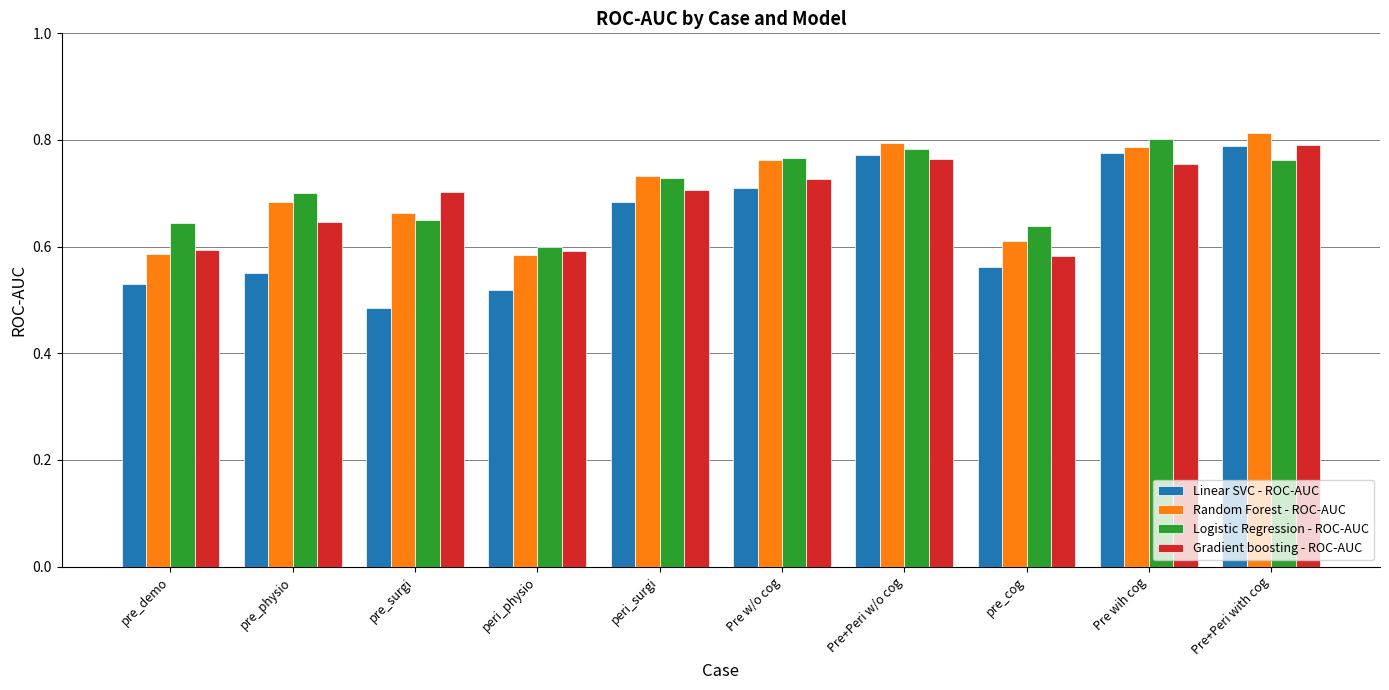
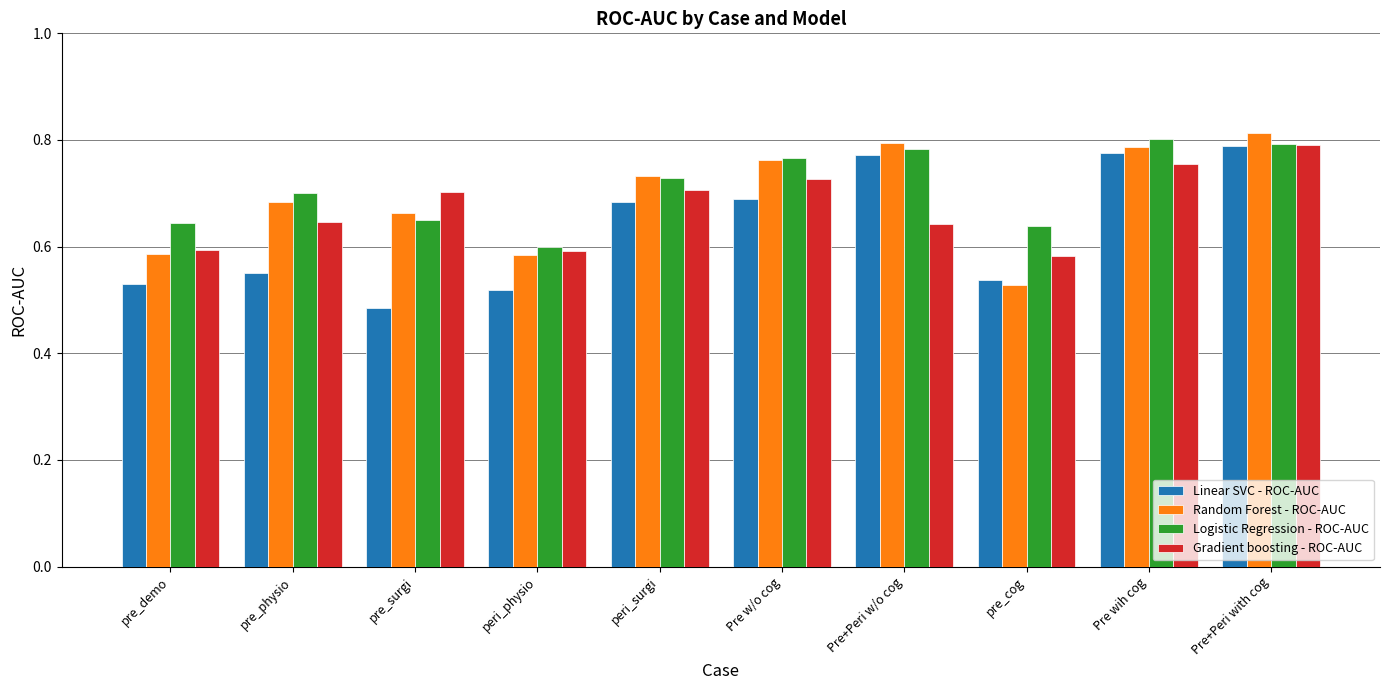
  {
    "Linear SVC - ROC-AUC": {
      "pre_demo": 0.53,
      "pre_physio": 0.55,
      "pre_surgi": 0.49,
      "peri_physio": 0.52,
      "peri_surgi": 0.68,
-     "Pre w/o cog": 0.71,
+     "Pre w/o cog": 0.69,
      "Pre+Peri w/o cog": 0.77,
-     "pre_cog": 0.56,
+     "pre_cog": 0.54,
      "Pre wih cog": 0.78,
      "Pre+Peri with cog": 0.79
    },
    "Random Forest - ROC-AUC": {
      "pre_demo": 0.59,
      "pre_physio": 0.68,
      "pre_surgi": 0.66,
      "peri_physio": 0.59,
      "peri_surgi": 0.73,
      "Pre w/o cog": 0.76,
      "Pre+Peri w/o cog": 0.79,
-     "pre_cog": 0.61,
+     "pre_cog": 0.53,
      "Pre wih cog": 0.79,
      "Pre+Peri with cog": 0.81
    },
    "Logistic Regression - ROC-AUC": {
      "pre_demo": 0.65,
      "pre_physio": 0.70,
      "pre_surgi": 0.65,
      "peri_physio": 0.60,
      "peri_surgi": 0.73,
      "Pre w/o cog": 0.77,
      "Pre+Peri w/o cog": 0.78,
      "pre_cog": 0.64,
      "Pre wih cog": 0.80,
-     "Pre+Peri with cog": 0.76
+     "Pre+Peri with cog": 0.79
    },
    "Gradient boosting - ROC-AUC": {
      "pre_demo": 0.59,
      "pre_physio": 0.65,
      "pre_surgi": 0.70,
      "peri_physio": 0.59,
      "peri_surgi": 0.71,
      "Pre w/o cog": 0.73,
-     "Pre+Peri w/o cog": 0.76,
+     "Pre+Peri w/o cog": 0.64,
      "pre_cog": 0.58,
      "Pre wih cog": 0.76,
      "Pre+Peri with cog": 0.79
    }
  }
